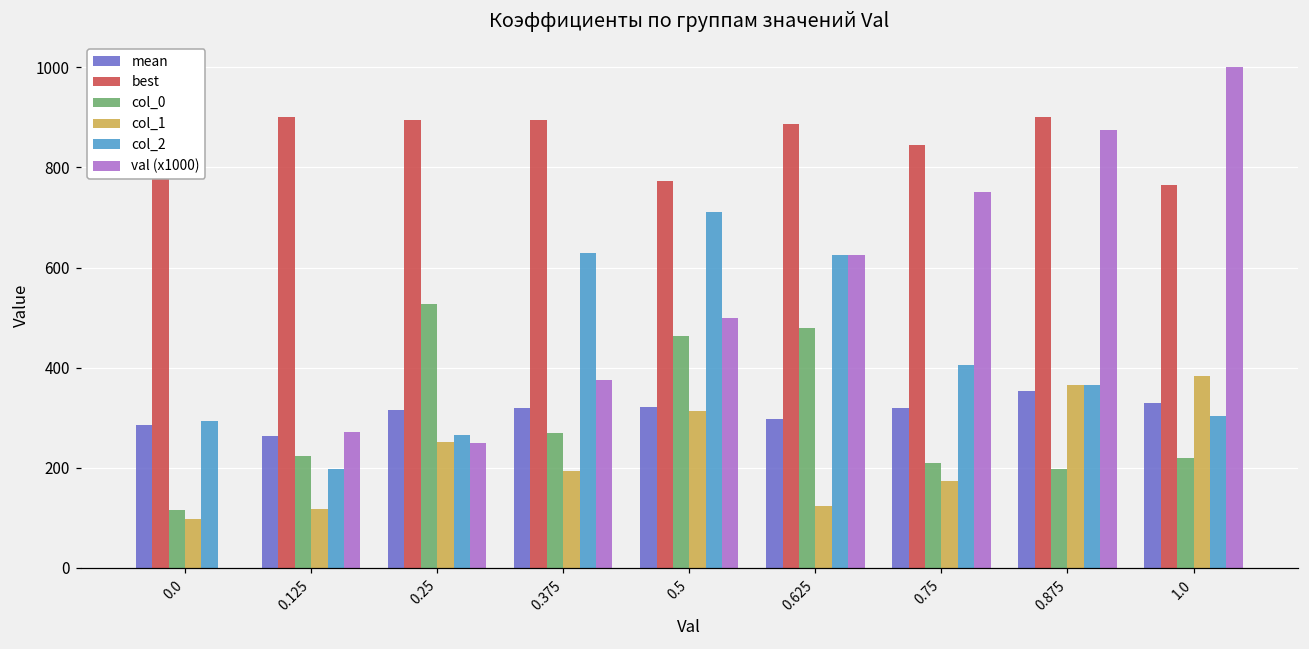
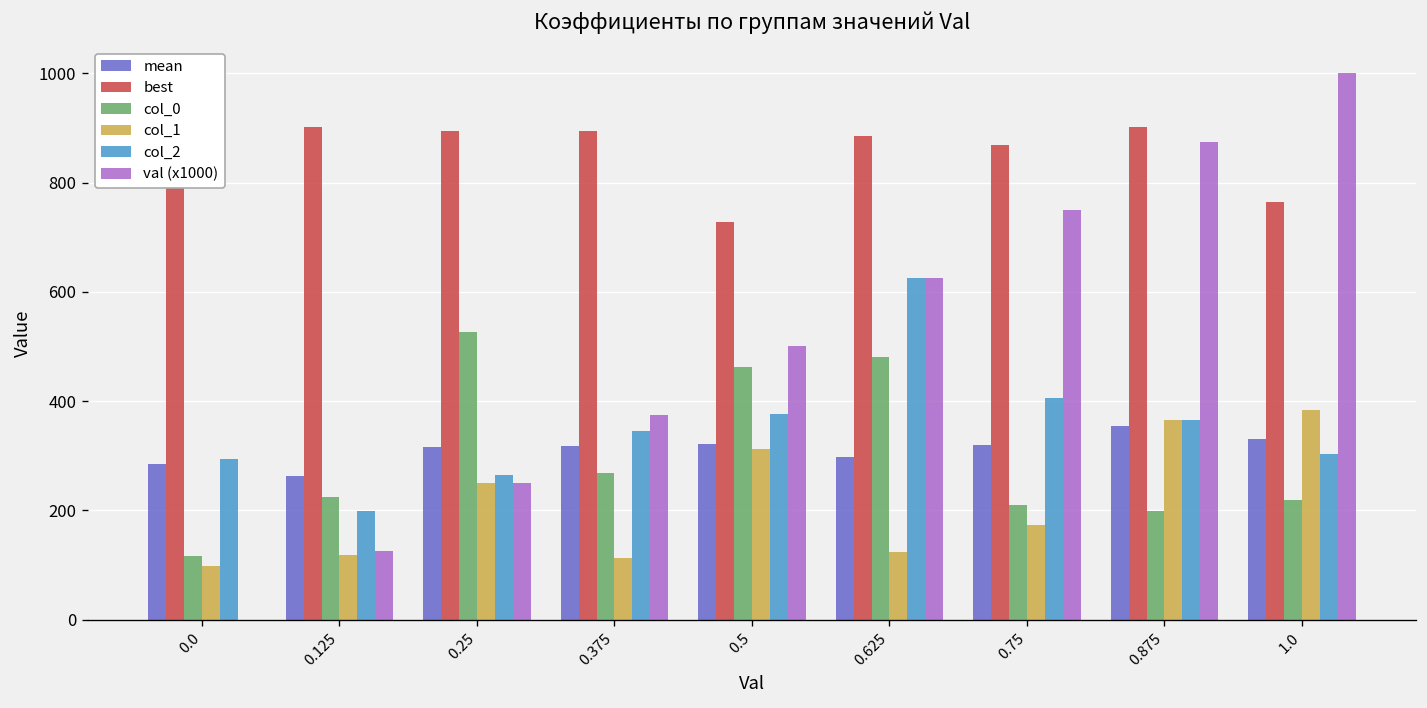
  {
    "mean": {
      "0.0": 280,
      "0.125": 260,
      "0.25": 320,
      "0.375": 320,
      "0.5": 320,
      "0.625": 300,
      "0.75": 320,
      "0.875": 350,
      "1.0": 330
    },
    "best": {
      "0.125": 900,
      "0.25": 900,
      "0.375": 890,
-     "0.5": 770,
+     "0.5": 730,
      "0.625": 890,
-     "0.75": 840,
+     "0.75": 870,
      "0.875": 900,
      "1.0": 760
    },
    "col_0": {
      "0.0": 120,
      "0.125": 220,
      "0.25": 530,
      "0.375": 270,
      "0.5": 460,
      "0.625": 480,
      "0.75": 210,
      "0.875": 200,
      "1.0": 220
    },
    "col_1": {
      "0.0": 100,
      "0.125": 120,
      "0.25": 250,
-     "0.375": 190,
+     "0.375": 110,
      "0.5": 310,
      "0.625": 120,
      "0.75": 170,
      "0.875": 370,
      "1.0": 380
    },
    "col_2": {
      "0.0": 290,
      "0.125": 200,
      "0.25": 270,
-     "0.375": 630,
-     "0.5": 710,
+     "0.375": 350,
+     "0.5": 380,
      "0.625": 630,
      "0.75": 410,
      "0.875": 370,
      "1.0": 300
    },
    "val (x1000)": {
      "0.0": 0,
-     "0.125": 270,
+     "0.125": 130,
      "0.25": 250,
      "0.375": 380,
      "0.5": 500,
      "0.625": 630,
      "0.75": 750,
      "0.875": 880,
      "1.0": 1000
    }
  }
